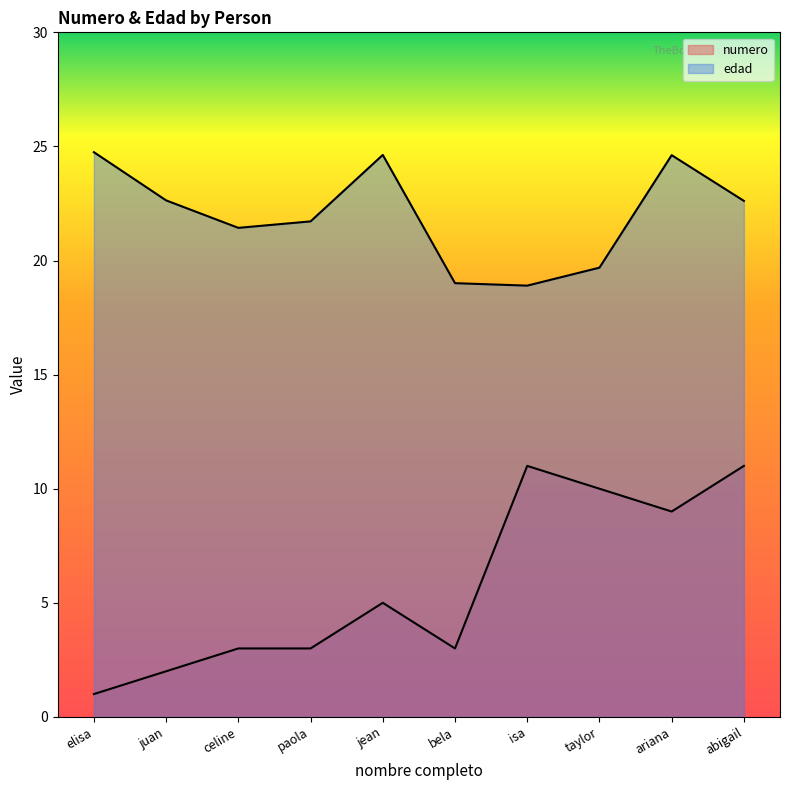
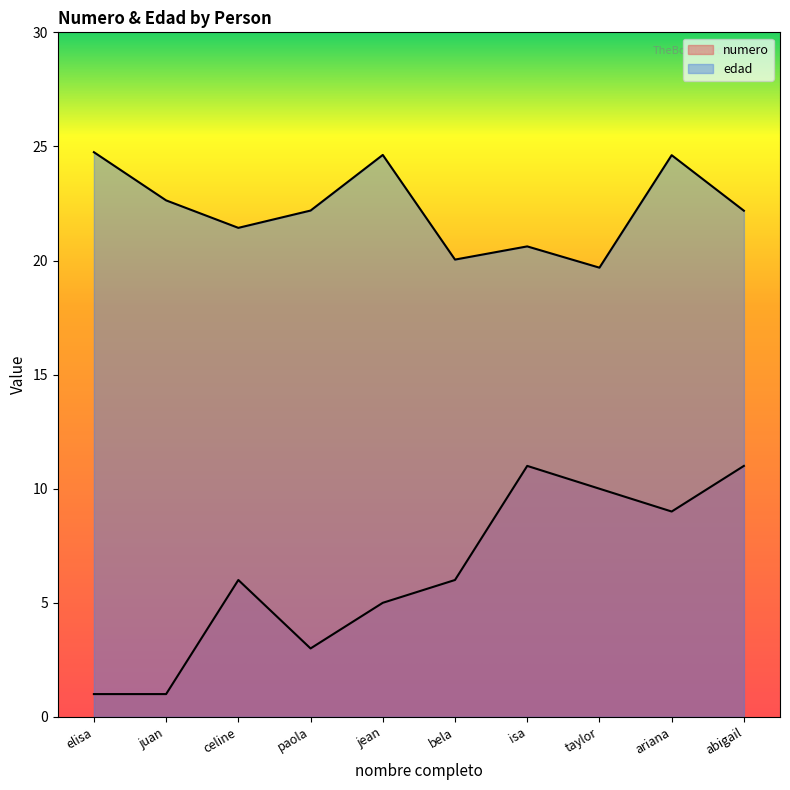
  {
    "numero": {
      "elisa": 1,
-     "juan": 2,
-     "celine": 3,
+     "juan": 1,
+     "celine": 6,
      "paola": 3,
      "jean": 5,
-     "bela": 3,
+     "bela": 6,
      "isa": 11,
      "taylor": 10,
      "ariana": 9,
      "abigail": 11
    },
    "edad": {
      "elisa": 24.7,
      "juan": 22.6,
      "celine": 21.4,
-     "paola": 21.7,
+     "paola": 22.2,
      "jean": 24.6,
-     "bela": 19.0,
-     "isa": 18.9,
+     "bela": 20.0,
+     "isa": 20.6,
      "taylor": 19.7,
      "ariana": 24.6,
-     "abigail": 22.6
+     "abigail": 22.2
    }
  }
